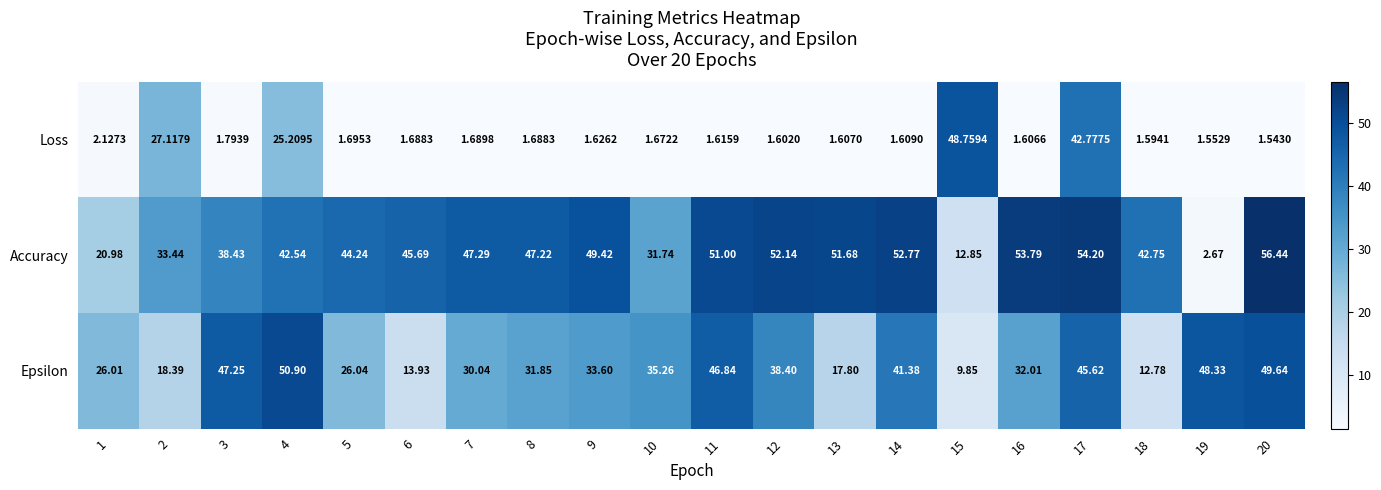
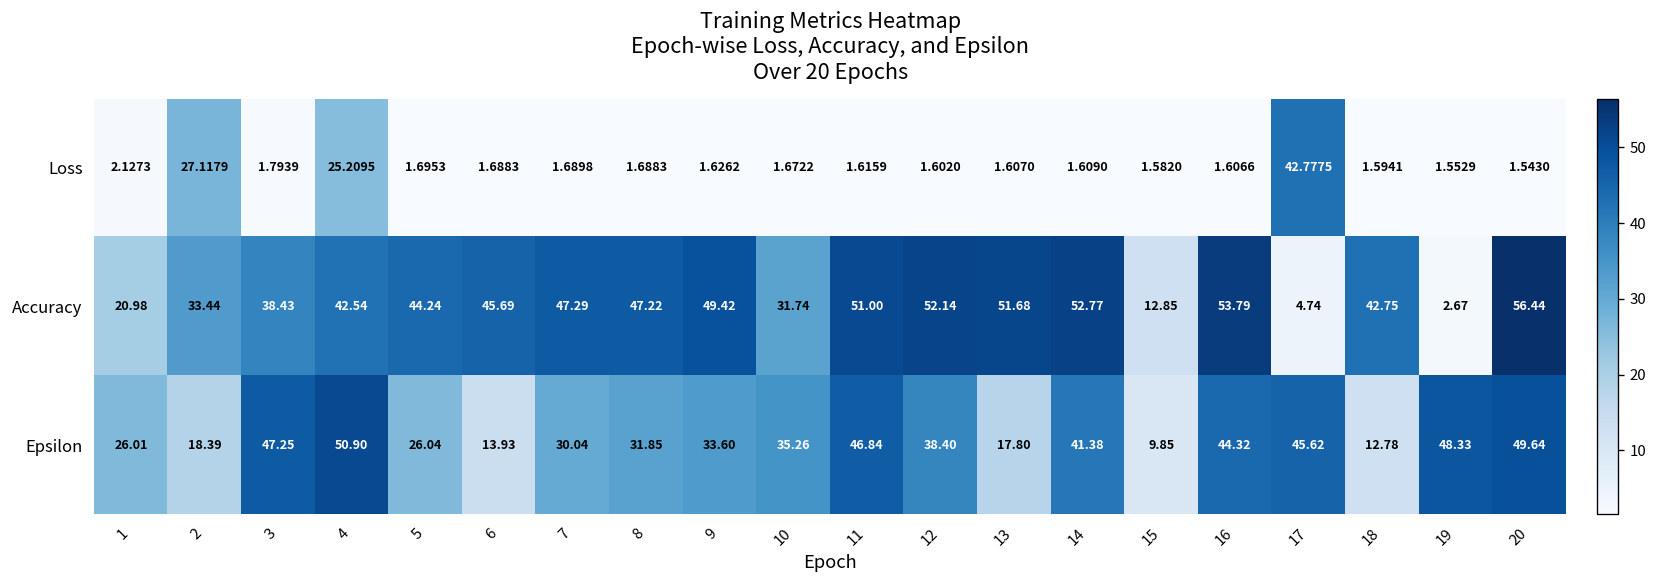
  {
    "Loss": {
      "1": 2.1273,
      "2": 27.1179,
      "3": 1.7939,
      "4": 25.2095,
      "5": 1.6953,
      "6": 1.6883,
      "7": 1.6898,
      "8": 1.6883,
      "9": 1.6262,
      "10": 1.6722,
      "11": 1.6159,
      "12": 1.6020,
      "13": 1.6070,
      "14": 1.6090,
-     "15": 48.7594,
+     "15": 1.5820,
      "16": 1.6066,
      "17": 42.7775,
      "18": 1.5941,
      "19": 1.5529,
      "20": 1.5430
    },
    "Accuracy": {
      "1": 20.98,
      "2": 33.44,
      "3": 38.43,
      "4": 42.54,
      "5": 44.24,
      "6": 45.69,
      "7": 47.29,
      "8": 47.22,
      "9": 49.42,
      "10": 31.74,
      "11": 51.00,
      "12": 52.14,
      "13": 51.68,
      "14": 52.77,
      "15": 12.85,
      "16": 53.79,
-     "17": 54.20,
+     "17": 4.74,
      "18": 42.75,
      "19": 2.67,
      "20": 56.44
    },
    "Epsilon": {
      "1": 26.01,
      "2": 18.39,
      "3": 47.25,
      "4": 50.90,
      "5": 26.04,
      "6": 13.93,
      "7": 30.04,
      "8": 31.85,
      "9": 33.60,
      "10": 35.26,
      "11": 46.84,
      "12": 38.40,
      "13": 17.80,
      "14": 41.38,
      "15": 9.85,
-     "16": 32.01,
+     "16": 44.32,
      "17": 45.62,
      "18": 12.78,
      "19": 48.33,
      "20": 49.64
    }
  }
